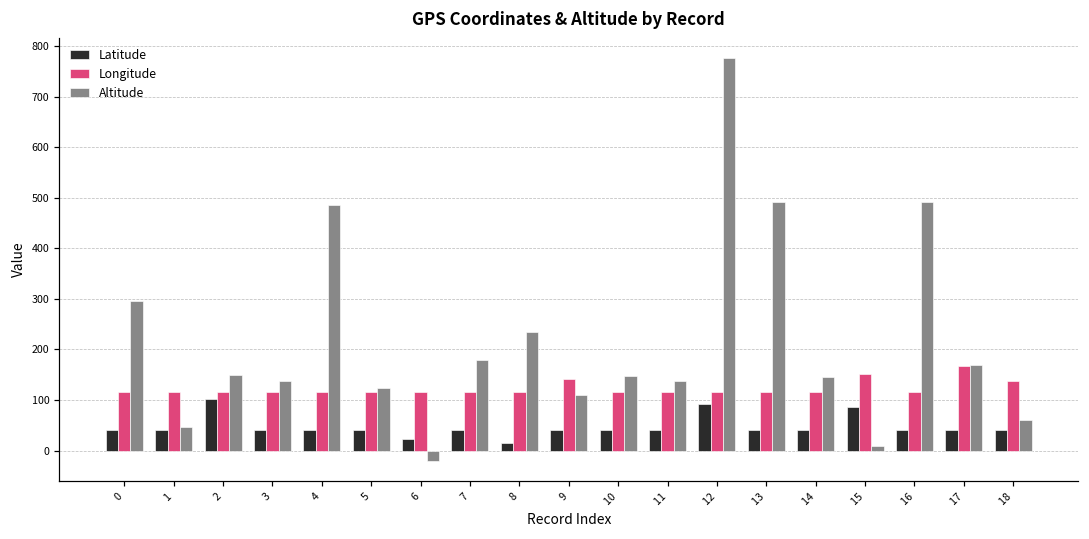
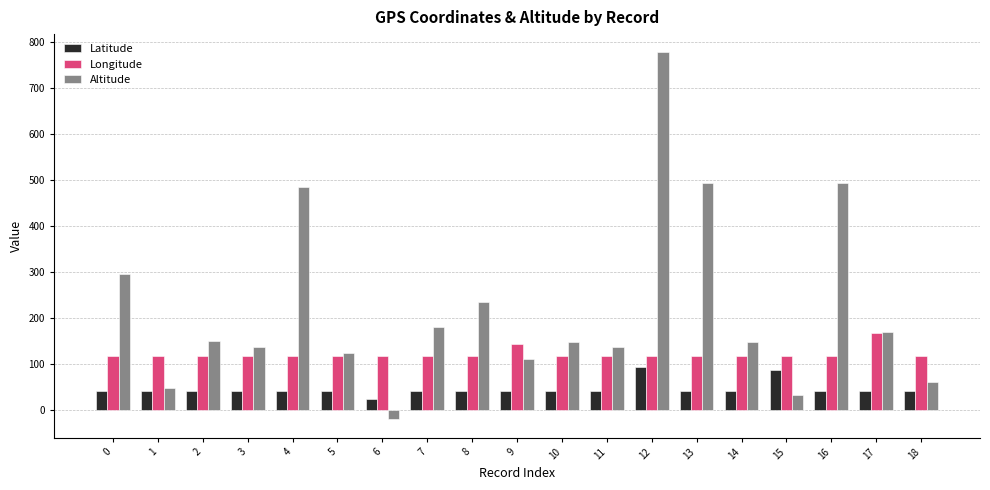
  {
    "Latitude": {
      "0": 40,
      "1": 40,
-     "2": 100,
+     "2": 40,
      "3": 40,
      "4": 40,
      "5": 40,
      "6": 20,
      "7": 40,
-     "8": 20,
+     "8": 40,
      "9": 40,
      "10": 40,
      "11": 40,
      "12": 90,
      "13": 40,
      "14": 40,
      "15": 90,
      "16": 40,
      "17": 40,
      "18": 40
    },
    "Longitude": {
      "0": 120,
      "1": 120,
      "2": 120,
      "3": 120,
      "4": 120,
      "5": 120,
      "6": 120,
      "7": 120,
      "8": 120,
      "9": 140,
      "10": 120,
      "11": 120,
      "12": 120,
      "13": 120,
      "14": 120,
-     "15": 150,
+     "15": 120,
      "16": 120,
      "17": 170,
-     "18": 140
+     "18": 120
    },
    "Altitude": {
      "0": 300,
      "1": 50,
      "2": 150,
      "3": 140,
      "4": 490,
      "5": 120,
      "6": -20,
      "7": 180,
      "8": 230,
      "9": 110,
      "10": 150,
      "11": 140,
      "12": 780,
      "13": 490,
      "14": 150,
-     "15": 10,
+     "15": 30,
      "16": 490,
      "17": 170,
      "18": 60
    }
  }
